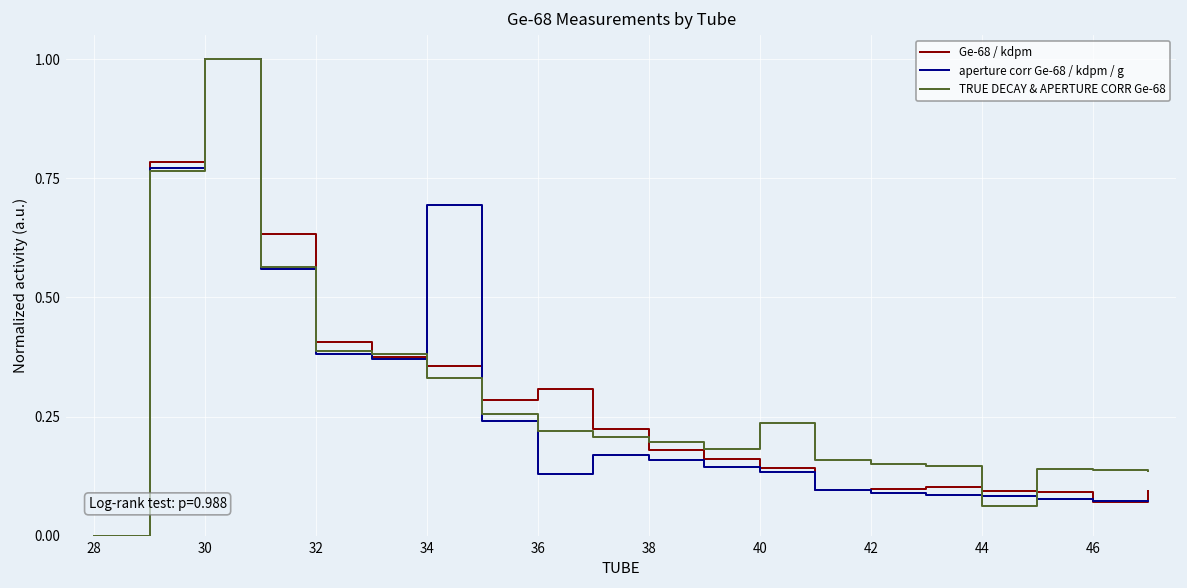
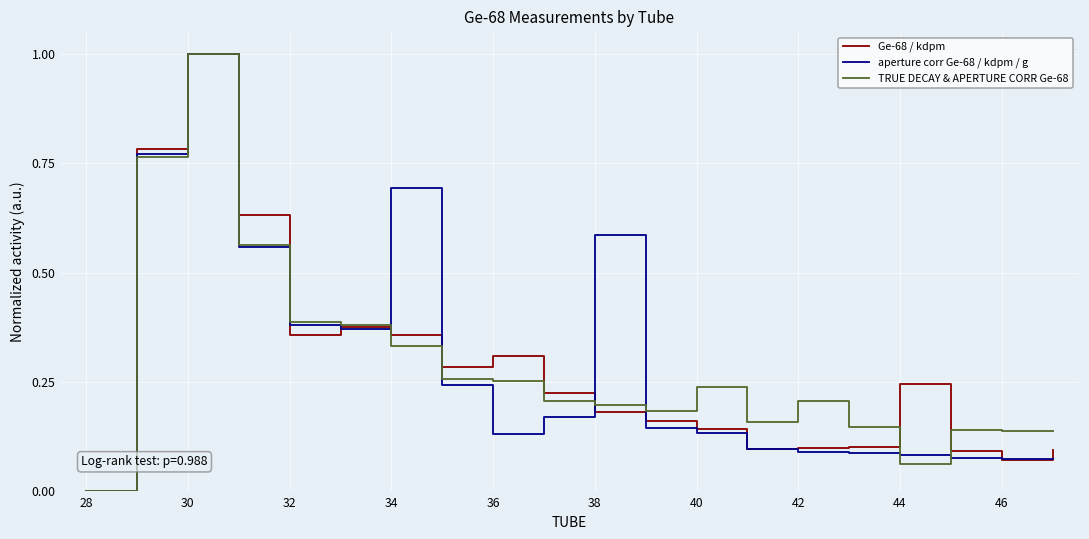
  {
    "Ge-68 / kdpm": {
-     "32": 0.41,
+     "32": 0.36,
      "34": 0.36,
      "36": 0.31,
      "38": 0.18,
      "40": 0.14,
      "42": 0.10,
-     "44": 0.09
+     "44": 0.25
    },
    "aperture corr Ge-68 / kdpm / g": {
      "34": 0.69,
      "36": 0.13,
-     "38": 0.16,
+     "38": 0.59,
      "40": 0.13,
      "42": 0.09,
      "44": 0.08
    },
    "TRUE DECAY & APERTURE CORR Ge-68": {
      "34": 0.33,
-     "36": 0.22,
+     "36": 0.25,
      "38": 0.20,
      "40": 0.24,
-     "42": 0.15,
+     "42": 0.21,
      "44": 0.06,
      "46": 0.14
    }
  }
